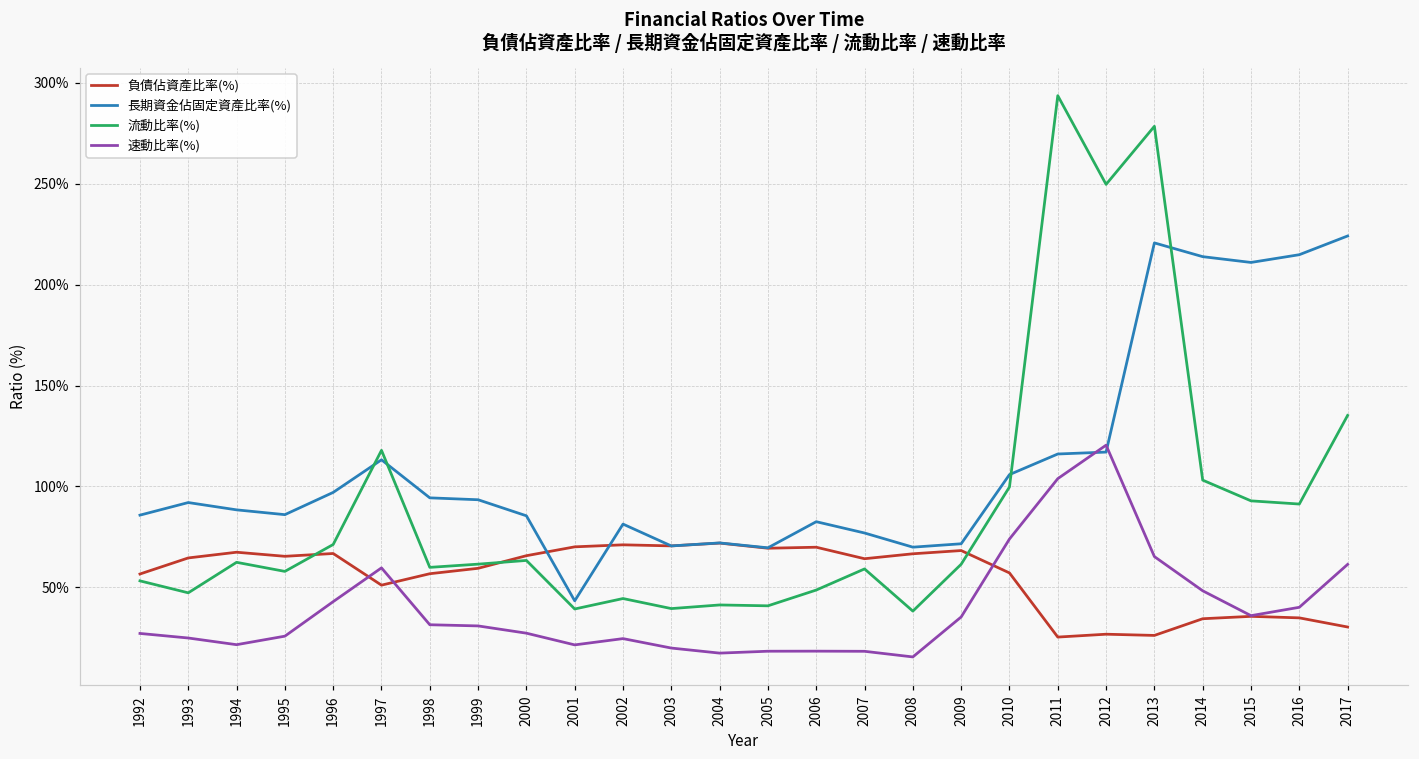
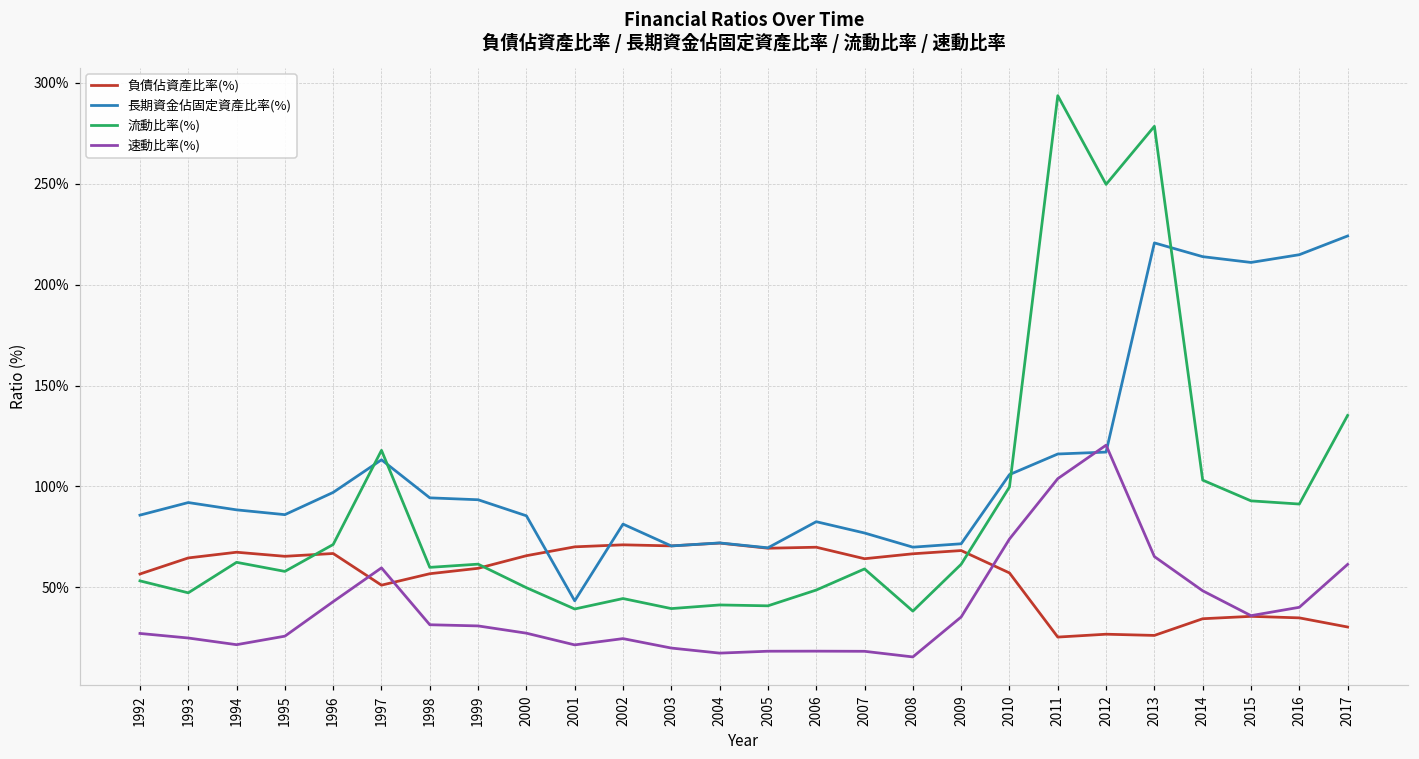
  {
    "負債佔資產比率(%)": {
      "1992": "57%",
      "1993": "65%",
      "1994": "67%",
      "1995": "65%",
      "1996": "67%",
      "1997": "51%",
      "1998": "57%",
      "1999": "59%",
      "2000": "66%",
      "2001": "70%",
      "2002": "71%",
      "2006": "70%",
      "2007": "64%",
      "2008": "67%",
      "2009": "68%",
      "2010": "57%",
      "2011": "25%",
      "2012": "27%",
      "2013": "26%",
      "2014": "34%",
      "2016": "35%",
      "2017": "30%"
    },
    "長期資金佔固定資產比率(%)": {
      "1992": "86%",
      "1993": "92%",
      "1994": "88%",
      "1995": "86%",
      "1996": "97%",
      "1997": "113%",
      "1998": "94%",
      "1999": "93%",
      "2000": "85%",
      "2001": "43%",
      "2002": "81%",
      "2006": "83%",
      "2007": "77%",
      "2008": "70%",
      "2009": "72%",
      "2010": "106%",
      "2011": "116%",
      "2012": "117%",
      "2013": "221%",
      "2014": "214%",
      "2015": "211%",
      "2016": "215%",
      "2017": "224%"
    },
    "流動比率(%)": {
      "1992": "53%",
      "1993": "47%",
      "1994": "62%",
      "1995": "58%",
      "1996": "71%",
      "1997": "118%",
      "1998": "60%",
      "1999": "62%",
-     "2000": "63%",
+     "2000": "50%",
      "2001": "39%",
      "2002": "44%",
      "2003": "39%",
      "2004": "41%",
      "2005": "41%",
      "2006": "49%",
      "2007": "59%",
      "2008": "38%",
      "2009": "61%",
      "2010": "100%",
      "2011": "294%",
      "2012": "250%",
      "2013": "279%",
      "2014": "103%",
      "2015": "93%",
      "2016": "91%",
      "2017": "135%"
    },
    "速動比率(%)": {
      "1992": "27%",
      "1993": "25%",
      "1994": "22%",
      "1995": "26%",
      "1996": "43%",
      "1997": "60%",
      "1998": "31%",
      "1999": "31%",
      "2000": "27%",
      "2001": "22%",
      "2002": "25%",
      "2003": "20%",
      "2004": "17%",
      "2005": "18%",
      "2006": "18%",
      "2007": "18%",
      "2008": "16%",
      "2009": "35%",
      "2010": "74%",
      "2011": "104%",
      "2012": "120%",
      "2013": "65%",
      "2014": "48%",
      "2016": "40%",
      "2017": "61%"
    }
  }
